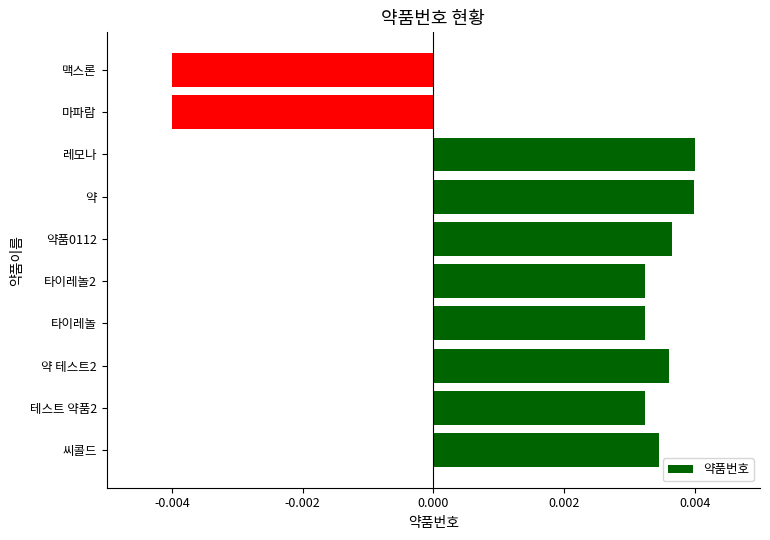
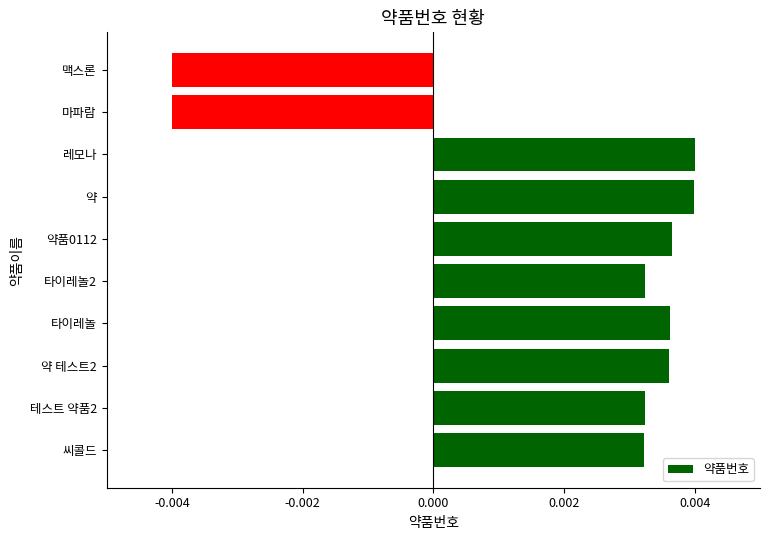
  {
    "맥스론": -0.0040,
    "마파람": -0.0040,
    "레모나": 0.0040,
    "약": 0.0040,
    "약품0112": 0.0037,
    "타이레놀2": 0.0032,
-   "타이레놀": 0.0032,
+   "타이레놀": 0.0036,
    "약 테스트2": 0.0036,
    "테스트 약품2": 0.0032,
-   "씨콜드": 0.0035
+   "씨콜드": 0.0032
  }
